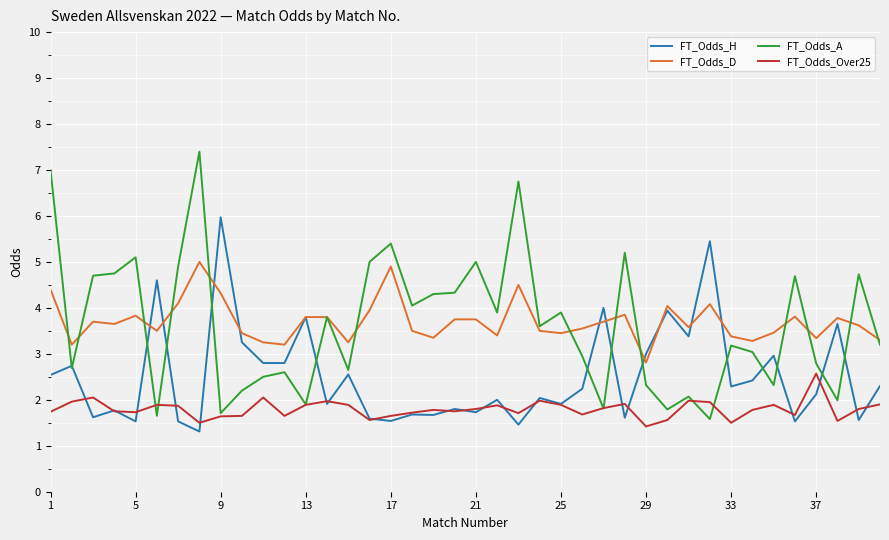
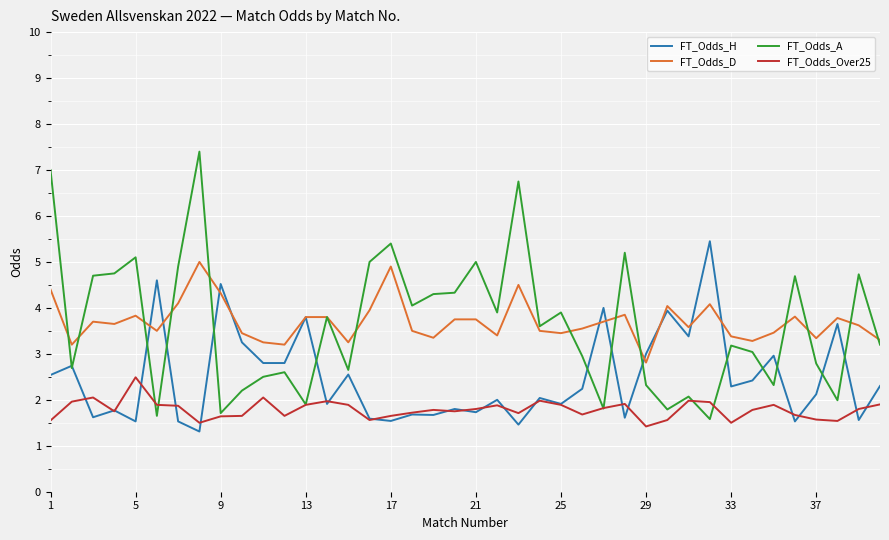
  {
    "FT_Odds_H": {
      "1": 2.5,
      "5": 1.5,
-     "9": 6.0,
+     "9": 4.5,
      "17": 1.5,
      "21": 1.7,
      "29": 3.0,
      "33": 2.3,
      "37": 2.1
    },
    "FT_Odds_D": {
      "1": 4.4,
      "5": 3.8,
      "9": 4.3,
      "17": 4.9,
      "21": 3.8,
      "25": 3.5,
      "29": 2.8,
      "33": 3.4,
      "37": 3.3
    },
    "FT_Odds_A": {
      "1": 7.0,
      "5": 5.1,
      "9": 1.7,
      "17": 5.4,
      "21": 5.0,
      "25": 3.9,
      "29": 2.3,
      "33": 3.2,
      "37": 2.8
    },
    "FT_Odds_Over25": {
-     "1": 1.7,
-     "5": 1.7,
+     "1": 1.6,
+     "5": 2.5,
      "9": 1.6,
      "17": 1.7,
      "21": 1.8,
      "29": 1.4,
      "33": 1.5,
-     "37": 2.6
+     "37": 1.6
    }
  }
